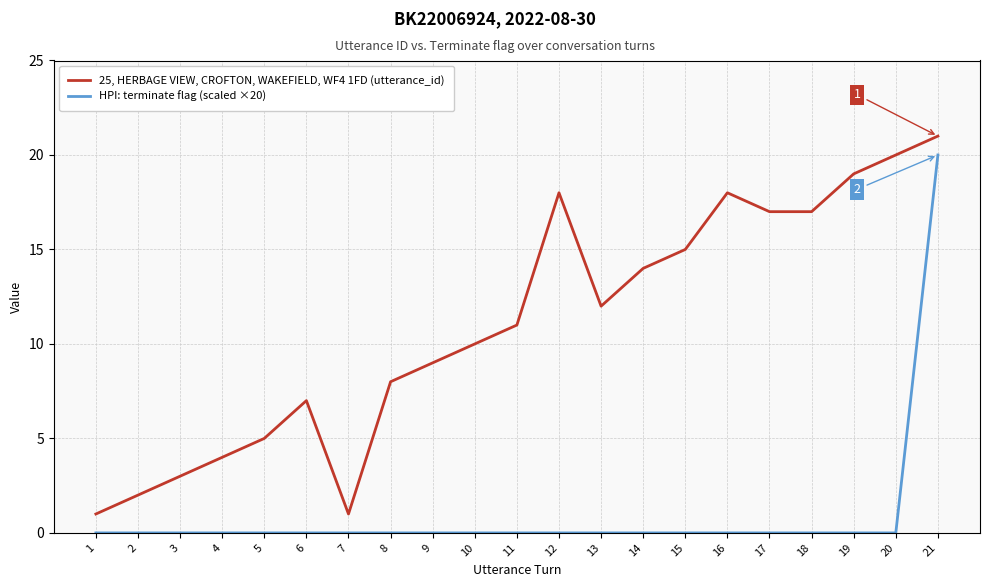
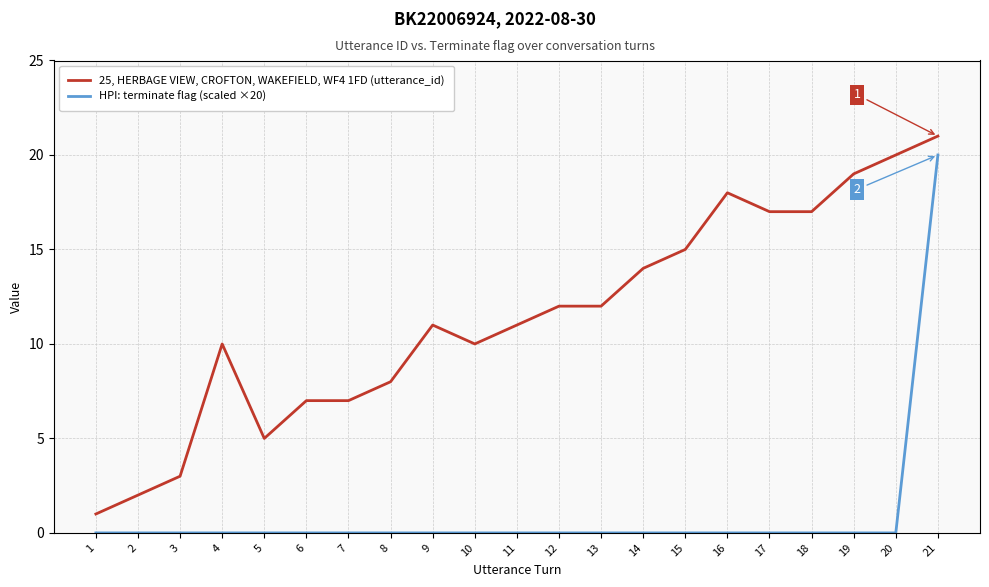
  {
    "25, HERBAGE VIEW, CROFTON, WAKEFIELD, WF4 1FD (utterance_id)": {
      "1": 1,
      "2": 2,
      "3": 3,
-     "4": 4,
+     "4": 10,
      "5": 5,
      "6": 7,
-     "7": 1,
+     "7": 7,
      "8": 8,
-     "9": 9,
+     "9": 11,
      "10": 10,
      "11": 11,
-     "12": 18,
+     "12": 12,
      "13": 12,
      "14": 14,
      "15": 15,
      "16": 18,
      "17": 17,
      "18": 17,
      "19": 19,
      "20": 20,
      "21": 21
    },
    "HPI: terminate flag (scaled ×20)": {
      "1": 0,
      "2": 0,
      "3": 0,
      "4": 0,
      "5": 0,
      "6": 0,
      "7": 0,
      "8": 0,
      "9": 0,
      "10": 0,
      "11": 0,
      "12": 0,
      "13": 0,
      "14": 0,
      "15": 0,
      "16": 0,
      "17": 0,
      "18": 0,
      "19": 0,
      "20": 0,
      "21": 20
    }
  }
